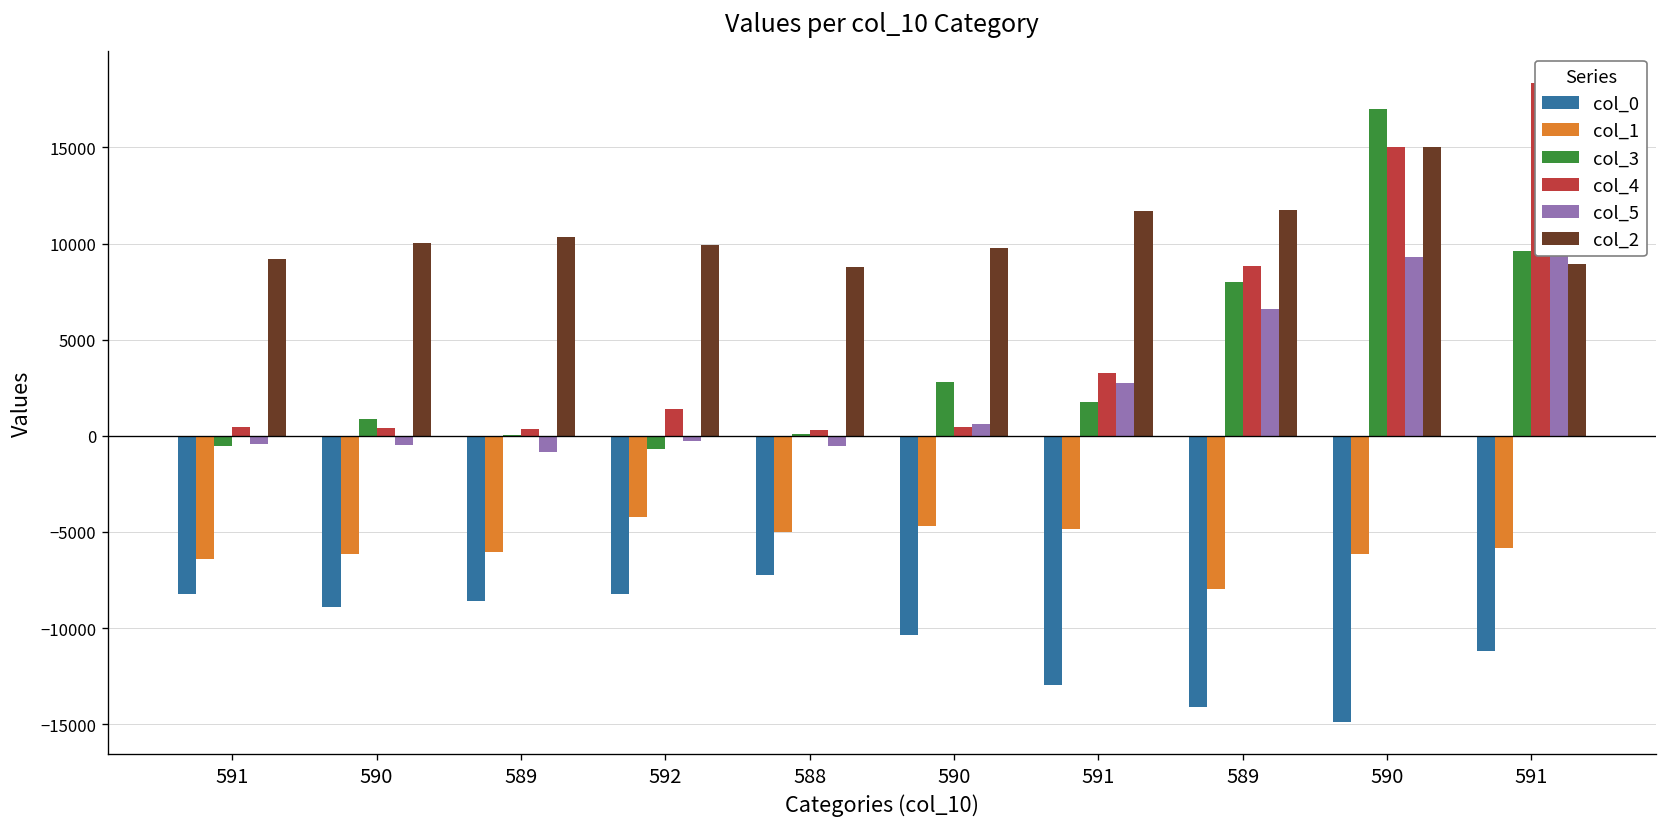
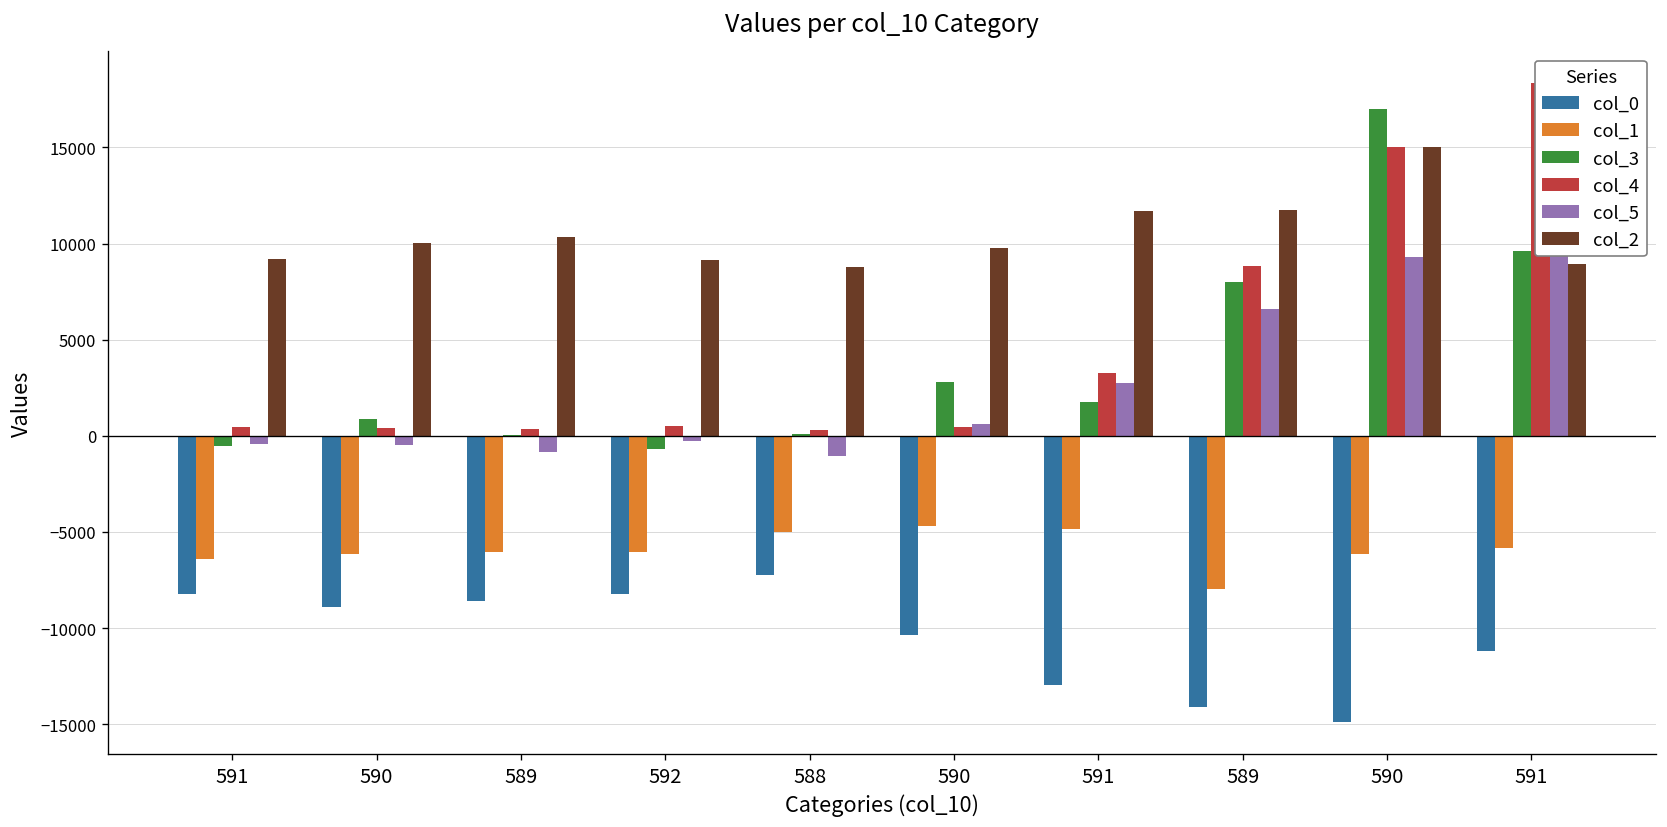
  {
    "col_0": {
      "592": -8200,
      "588": -7200
    },
    "col_1": {
-     "592": -4200,
+     "592": -6000,
      "588": -5000
    },
    "col_3": {
      "592": -700
    },
    "col_4": {
-     "592": 1400,
+     "592": 500,
      "588": 300
    },
    "col_5": {
      "592": -300,
-     "588": -500
+     "588": -1100
    },
    "col_2": {
-     "592": 9900,
+     "592": 9200,
      "588": 8800
    }
  }
